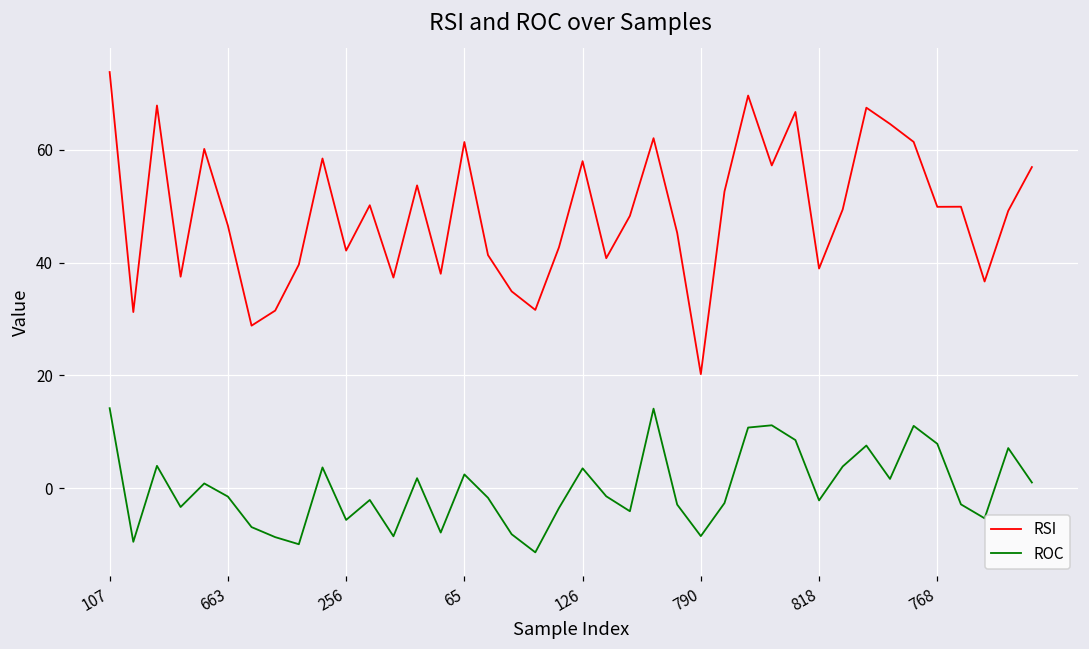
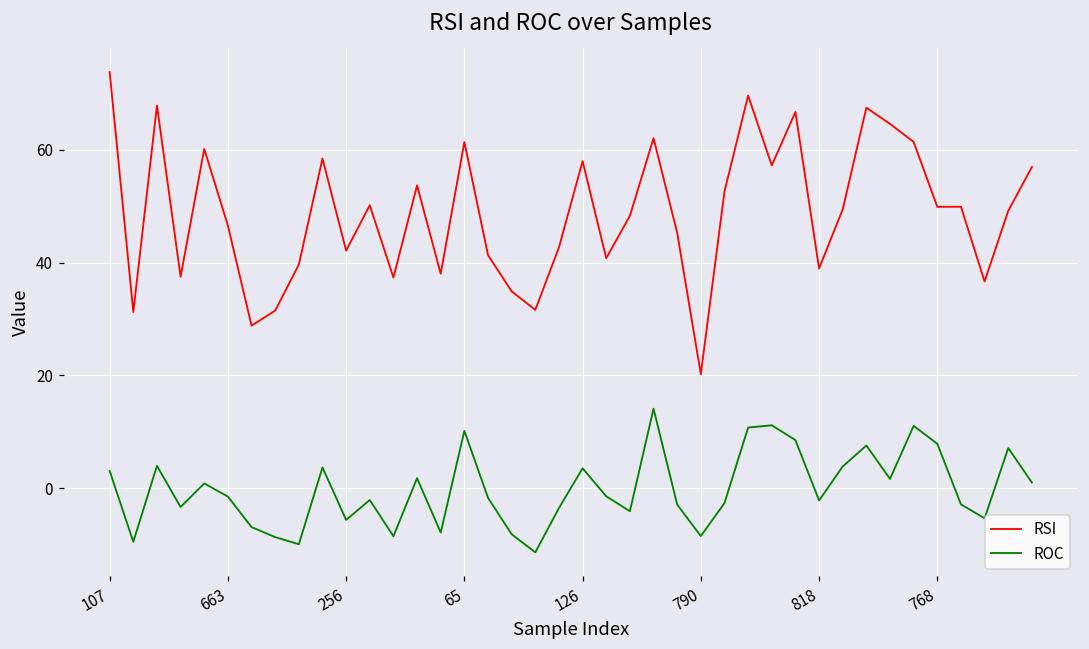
  {
    "RSI": {
      "107": 74,
      "663": 47,
      "256": 42,
      "65": 61,
      "126": 58,
      "790": 20,
      "818": 39,
      "768": 50
    },
    "ROC": {
-     "107": 14,
+     "107": 3,
      "663": -2,
      "256": -6,
-     "65": 2,
+     "65": 10,
      "126": 4,
      "790": -9,
      "818": -2,
      "768": 8
    }
  }
